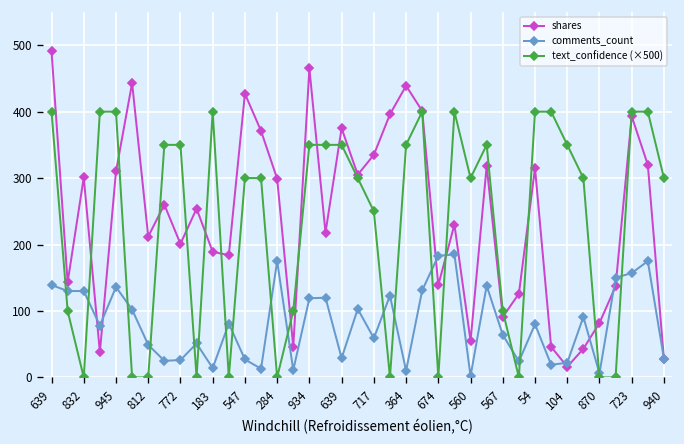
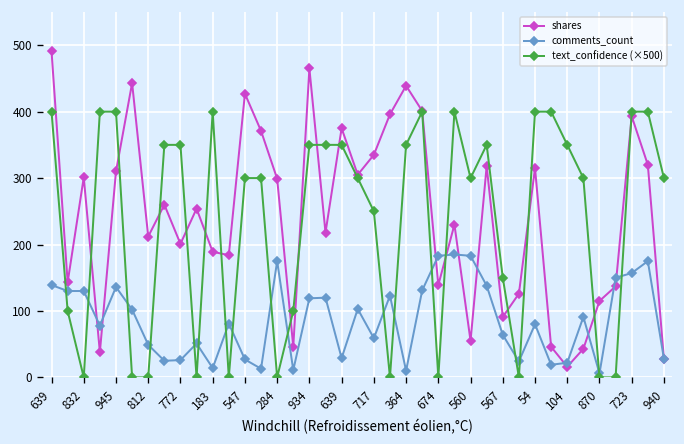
  {
    "shares": {
      "832": 300,
      "945": 310,
      "812": 210,
      "772": 200,
      "183": 190,
      "547": 430,
      "284": 300,
      "934": 470,
      "717": 340,
      "364": 440,
      "674": 140,
      "560": 60,
      "567": 90,
      "54": 320,
      "104": 20,
-     "870": 80,
+     "870": 120,
      "723": 390
    },
    "comments_count": {
      "832": 130,
      "945": 140,
      "812": 50,
      "772": 30,
      "183": 10,
      "547": 30,
      "284": 180,
      "934": 120,
      "717": 60,
      "364": 10,
      "674": 180,
-     "560": 0,
+     "560": 180,
      "567": 60,
      "54": 80,
      "104": 20,
      "870": 10,
      "723": 160
    },
    "text_confidence (×500)": {
      "832": 0,
      "945": 400,
      "812": 0,
      "772": 350,
      "183": 400,
      "547": 300,
      "284": 0,
      "934": 350,
      "717": 250,
      "364": 350,
      "674": 0,
      "560": 300,
-     "567": 100,
+     "567": 150,
      "54": 400,
      "104": 350,
      "870": 0,
      "723": 400,
      "940": 300
    }
  }
